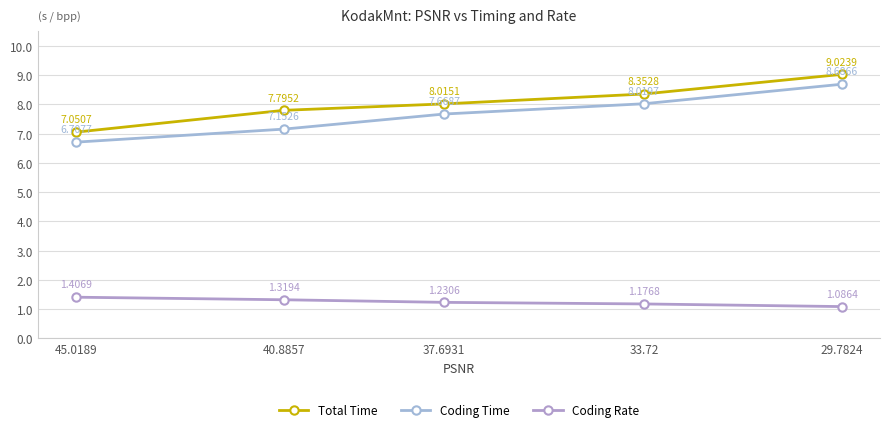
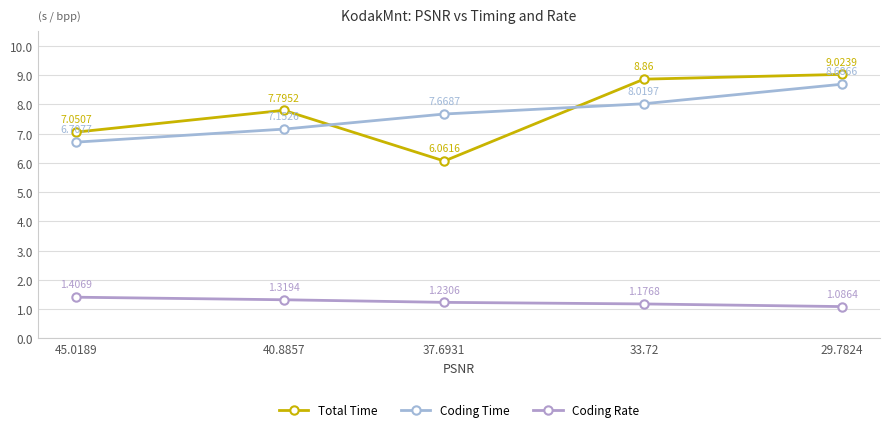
  {
    "Total Time": {
      "45.0189": 7.0507,
      "40.8857": 7.7952,
-     "37.6931": 8.0151,
-     "33.72": 8.3528,
+     "37.6931": 6.0616,
+     "33.72": 8.86,
      "29.7824": 9.0239
    }
  }
